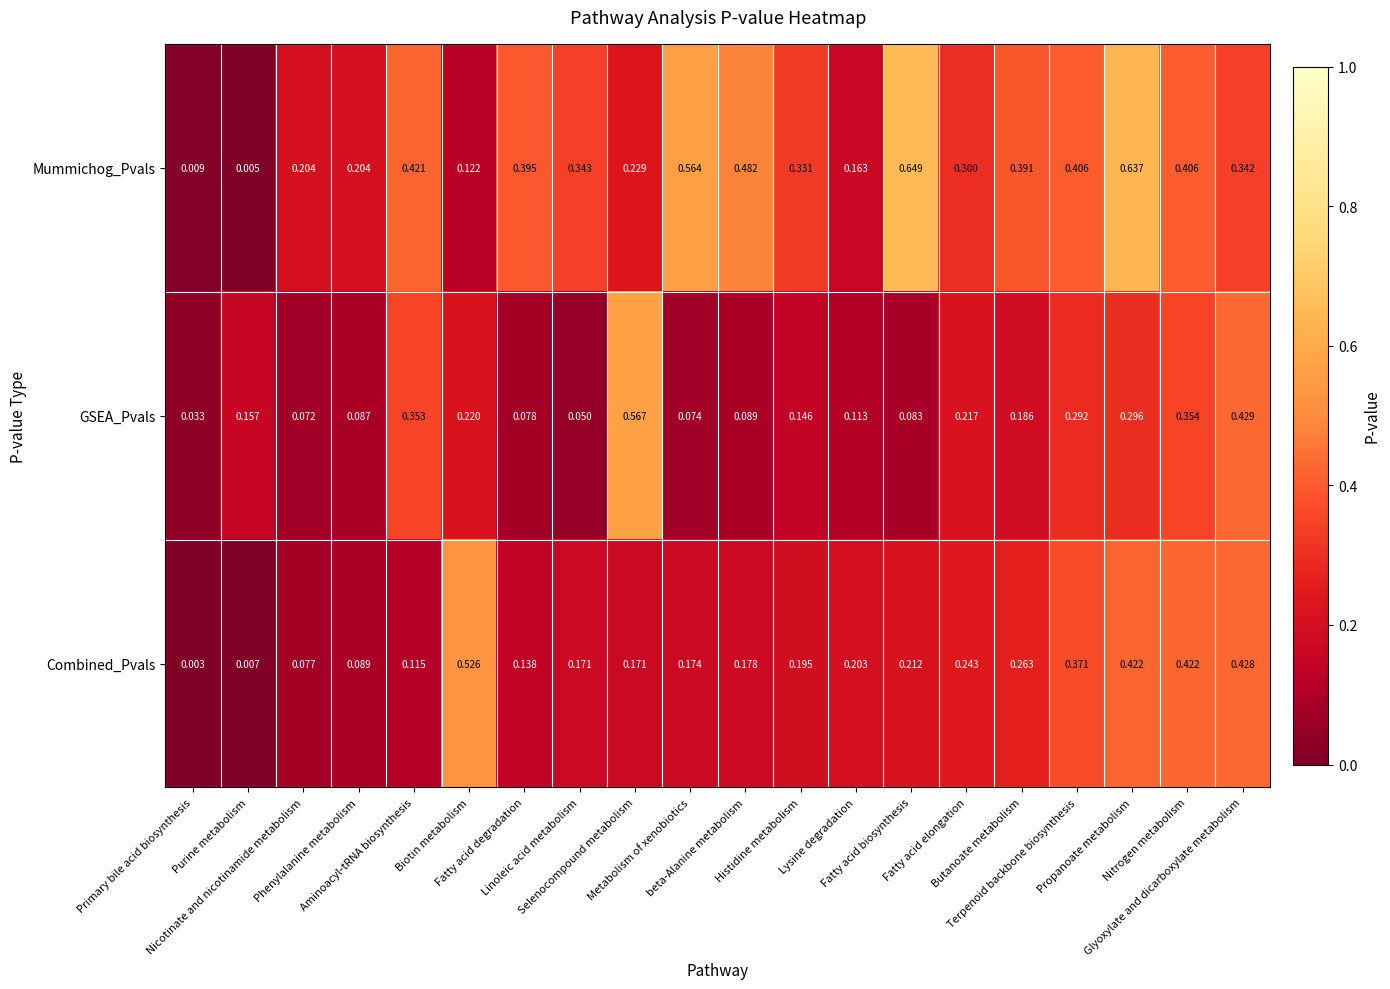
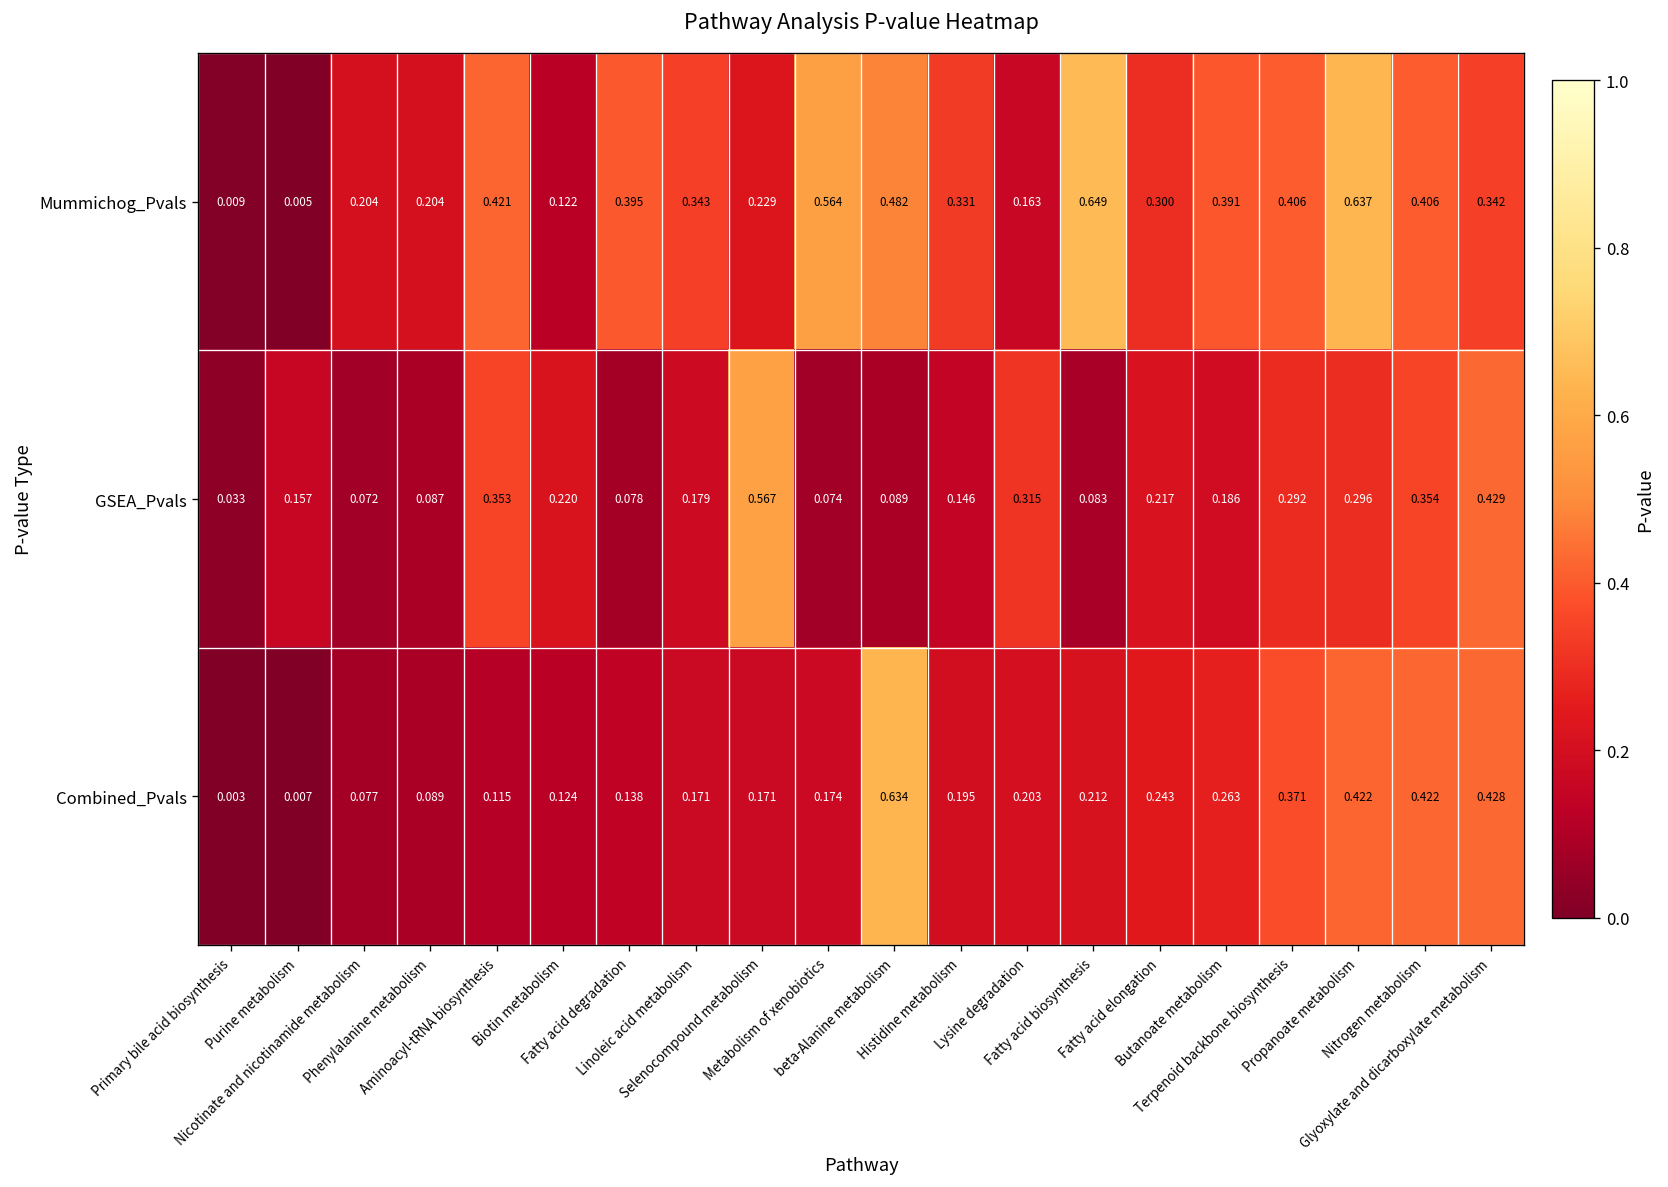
  {
    "Mummichog_Pvals": {
      "Primary bile acid biosynthesis": 0.009,
      "Purine metabolism": 0.005,
      "Nicotinate and nicotinamide metabolism": 0.204,
      "Phenylalanine metabolism": 0.204,
      "Aminoacyl-tRNA biosynthesis": 0.421,
      "Biotin metabolism": 0.122,
      "Fatty acid degradation": 0.395,
      "Linoleic acid metabolism": 0.343,
      "Selenocompound metabolism": 0.229,
      "Metabolism of xenobiotics": 0.564,
      "beta-Alanine metabolism": 0.482,
      "Histidine metabolism": 0.331,
      "Lysine degradation": 0.163,
      "Fatty acid biosynthesis": 0.649,
      "Fatty acid elongation": 0.300,
      "Butanoate metabolism": 0.391,
      "Terpenoid backbone biosynthesis": 0.406,
      "Propanoate metabolism": 0.637,
      "Nitrogen metabolism": 0.406,
      "Glyoxylate and dicarboxylate metabolism": 0.342
    },
    "GSEA_Pvals": {
      "Primary bile acid biosynthesis": 0.033,
      "Purine metabolism": 0.157,
      "Nicotinate and nicotinamide metabolism": 0.072,
      "Phenylalanine metabolism": 0.087,
      "Aminoacyl-tRNA biosynthesis": 0.353,
      "Biotin metabolism": 0.220,
      "Fatty acid degradation": 0.078,
-     "Linoleic acid metabolism": 0.050,
+     "Linoleic acid metabolism": 0.179,
      "Selenocompound metabolism": 0.567,
      "Metabolism of xenobiotics": 0.074,
      "beta-Alanine metabolism": 0.089,
      "Histidine metabolism": 0.146,
-     "Lysine degradation": 0.113,
+     "Lysine degradation": 0.315,
      "Fatty acid biosynthesis": 0.083,
      "Fatty acid elongation": 0.217,
      "Butanoate metabolism": 0.186,
      "Terpenoid backbone biosynthesis": 0.292,
      "Propanoate metabolism": 0.296,
      "Nitrogen metabolism": 0.354,
      "Glyoxylate and dicarboxylate metabolism": 0.429
    },
    "Combined_Pvals": {
      "Primary bile acid biosynthesis": 0.003,
      "Purine metabolism": 0.007,
      "Nicotinate and nicotinamide metabolism": 0.077,
      "Phenylalanine metabolism": 0.089,
      "Aminoacyl-tRNA biosynthesis": 0.115,
-     "Biotin metabolism": 0.526,
+     "Biotin metabolism": 0.124,
      "Fatty acid degradation": 0.138,
      "Linoleic acid metabolism": 0.171,
      "Selenocompound metabolism": 0.171,
      "Metabolism of xenobiotics": 0.174,
-     "beta-Alanine metabolism": 0.178,
+     "beta-Alanine metabolism": 0.634,
      "Histidine metabolism": 0.195,
      "Lysine degradation": 0.203,
      "Fatty acid biosynthesis": 0.212,
      "Fatty acid elongation": 0.243,
      "Butanoate metabolism": 0.263,
      "Terpenoid backbone biosynthesis": 0.371,
      "Propanoate metabolism": 0.422,
      "Nitrogen metabolism": 0.422,
      "Glyoxylate and dicarboxylate metabolism": 0.428
    }
  }
